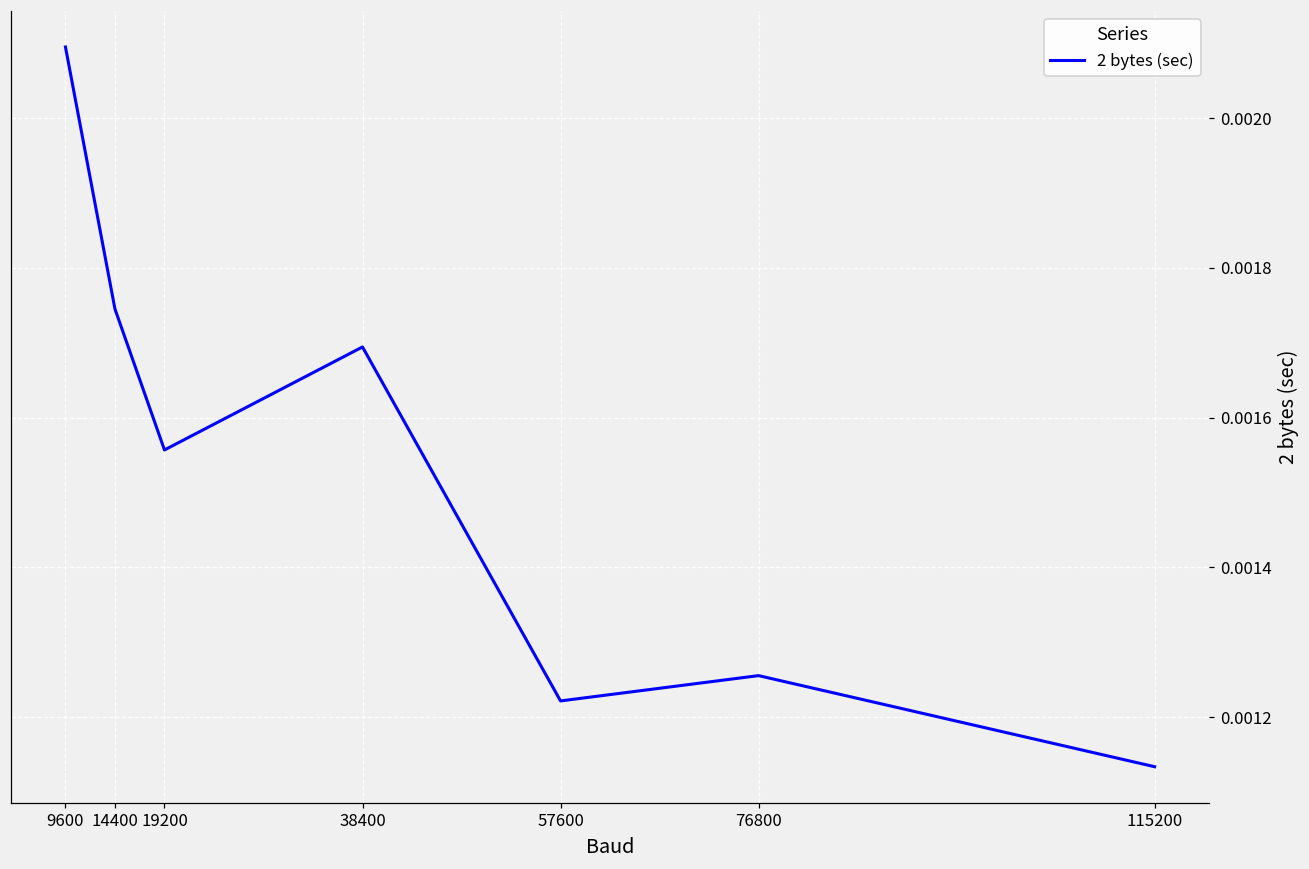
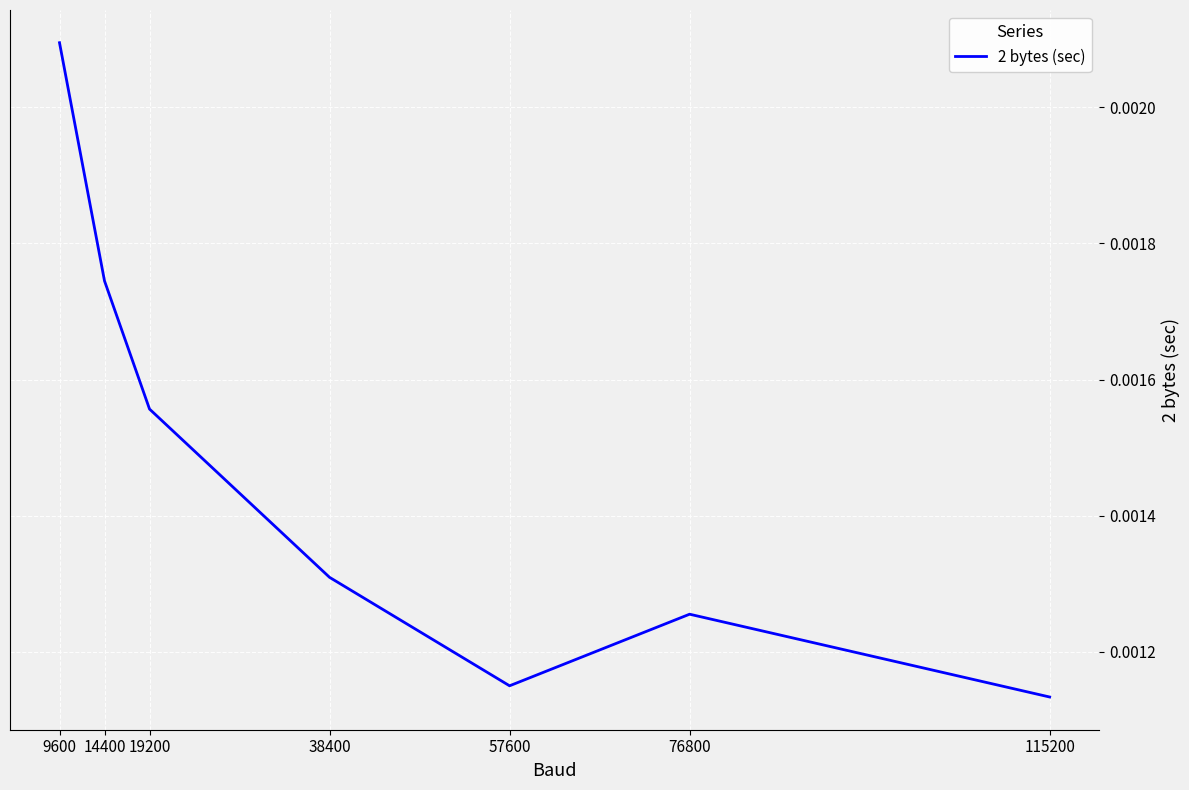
  {
    "9600": 0.00209,
    "14400": 0.00174,
    "19200": 0.00156,
-   "38400": 0.00169,
-   "57600": 0.00122,
+   "38400": 0.00131,
+   "57600": 0.00115,
    "76800": 0.00126,
    "115200": 0.00113
  }
